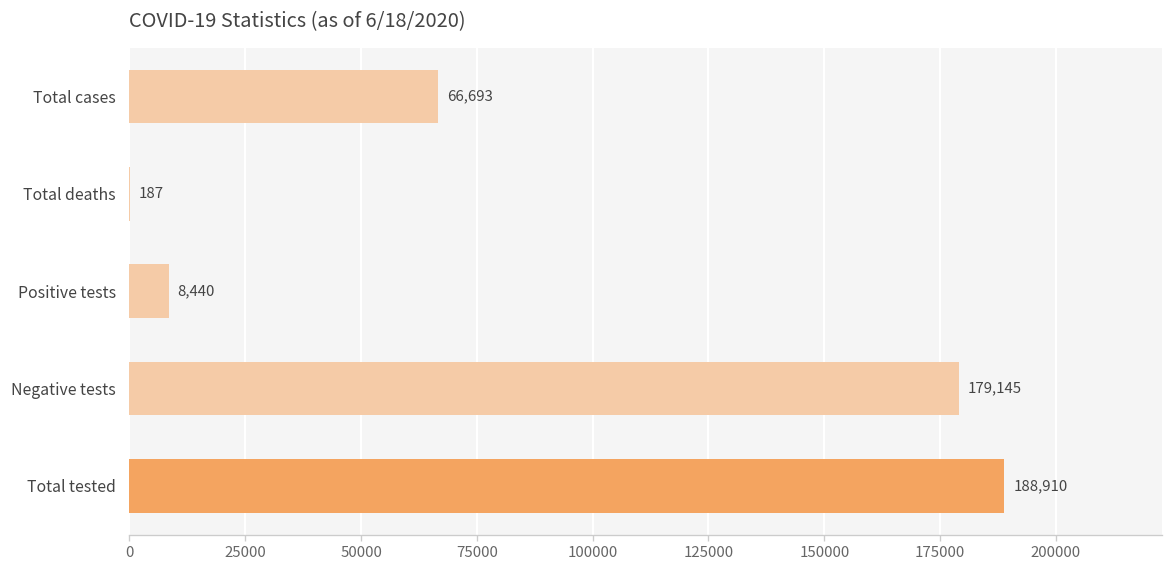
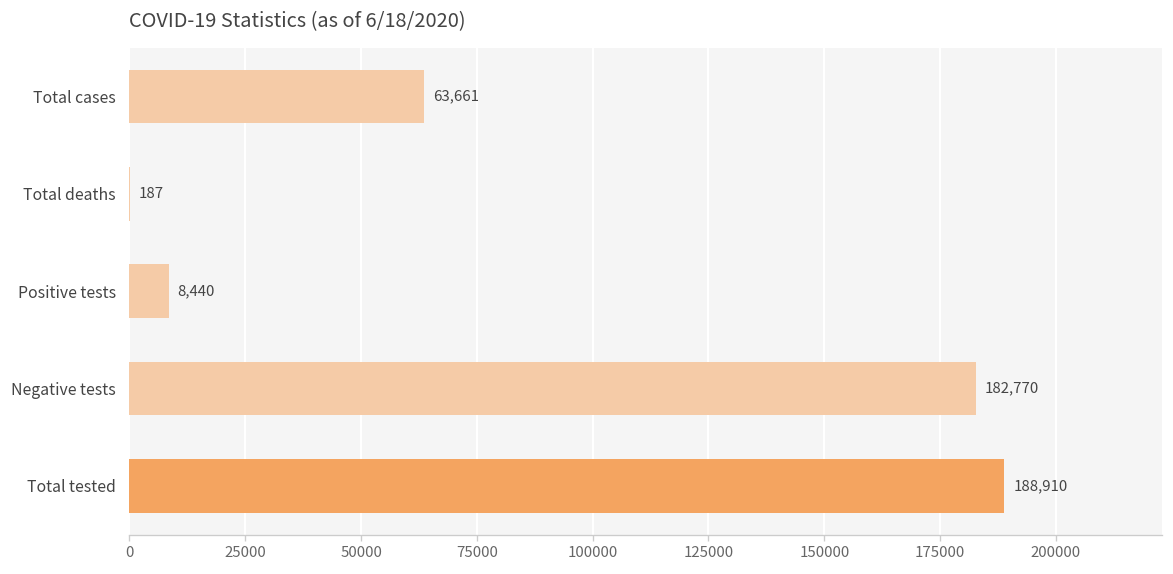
  {
-   "Total cases": "66,693",
+   "Total cases": "63,661",
    "Total deaths": "187",
    "Positive tests": "8,440",
-   "Negative tests": "179,145",
+   "Negative tests": "182,770",
    "Total tested": "188,910"
  }
